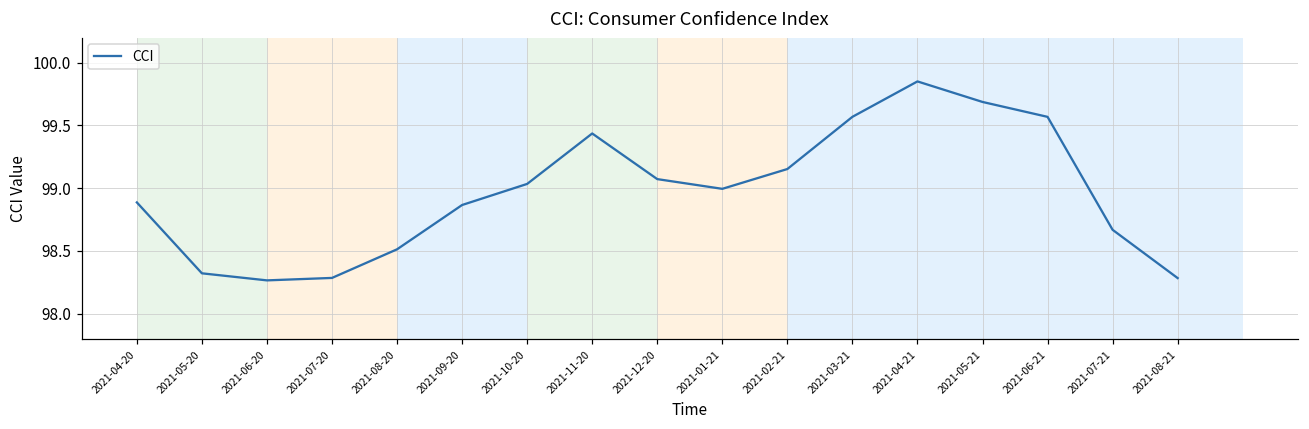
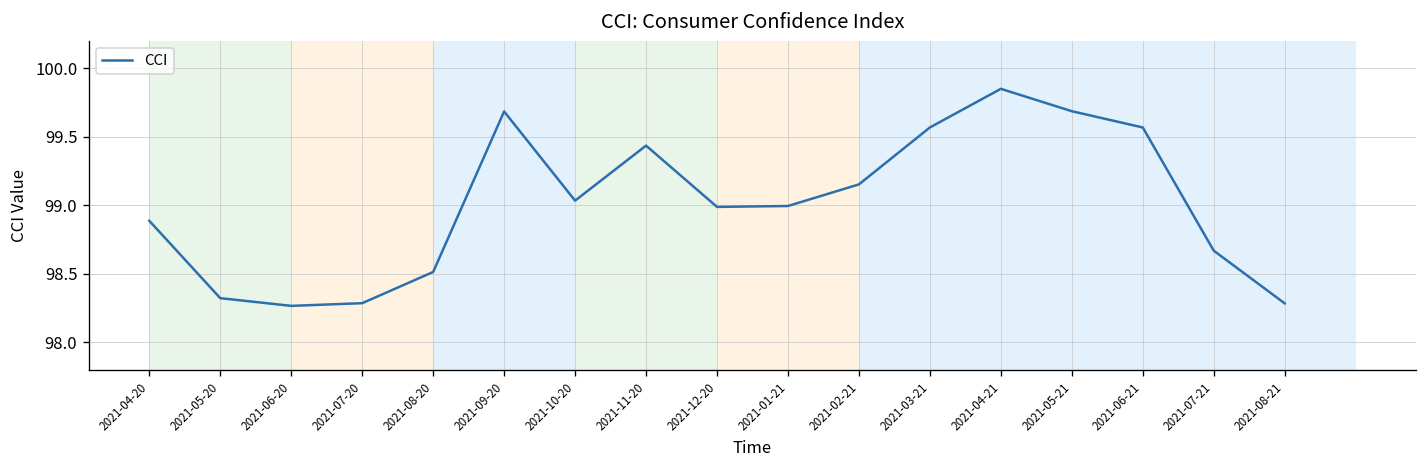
  {
    "2021-04-20": 98.89,
    "2021-05-20": 98.32,
    "2021-06-20": 98.27,
    "2021-07-20": 98.29,
    "2021-08-20": 98.51,
-   "2021-09-20": 98.87,
+   "2021-09-20": 99.69,
    "2021-10-20": 99.03,
    "2021-11-20": 99.44,
-   "2021-12-20": 99.07,
+   "2021-12-20": 98.99,
    "2021-01-21": 98.99,
    "2021-02-21": 99.15,
    "2021-03-21": 99.57,
    "2021-04-21": 99.85,
    "2021-05-21": 99.69,
    "2021-06-21": 99.57,
    "2021-07-21": 98.67,
    "2021-08-21": 98.28
  }
